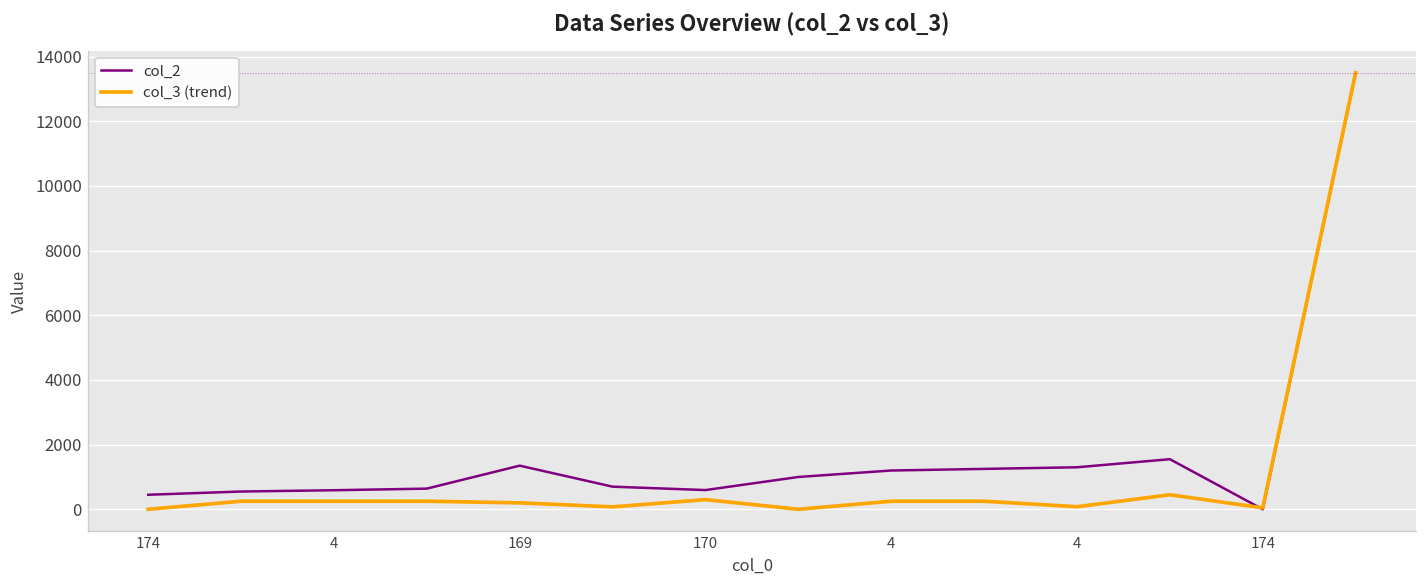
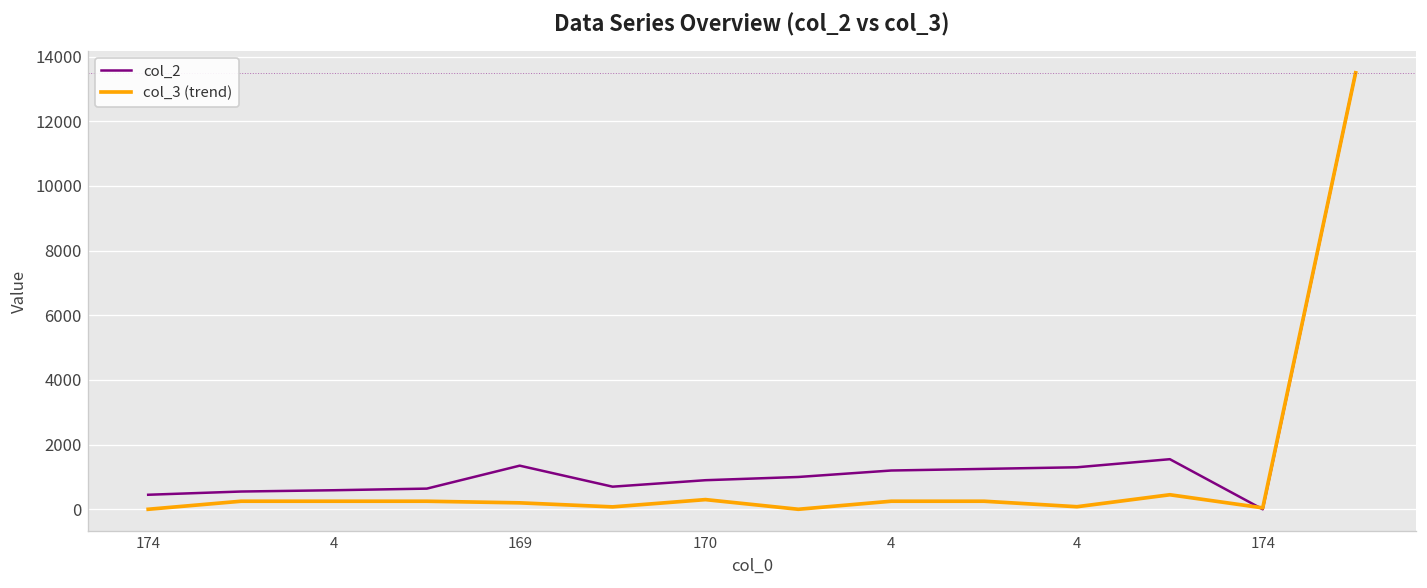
  {
    "col_2": {
      "169": 1400,
-     "170": 600
+     "170": 900
    },
    "col_3 (trend)": {
      "169": 200,
      "170": 300
    }
  }
